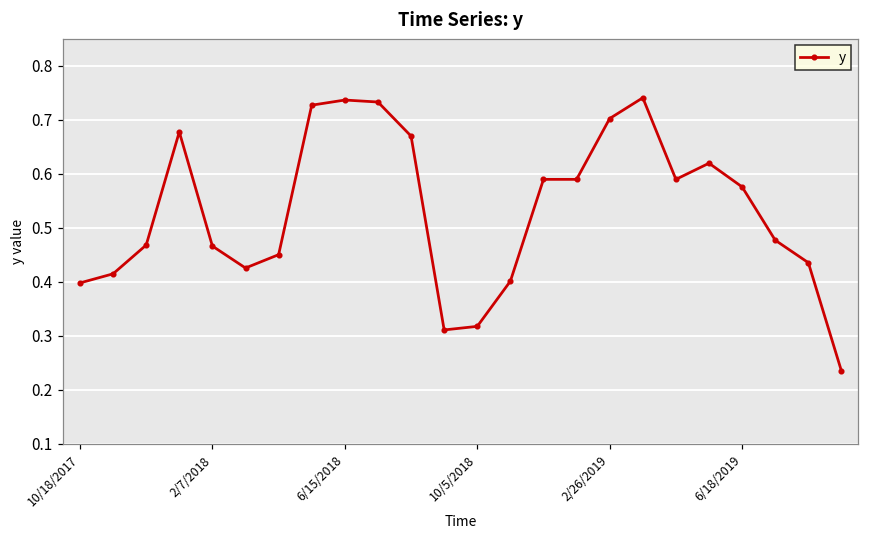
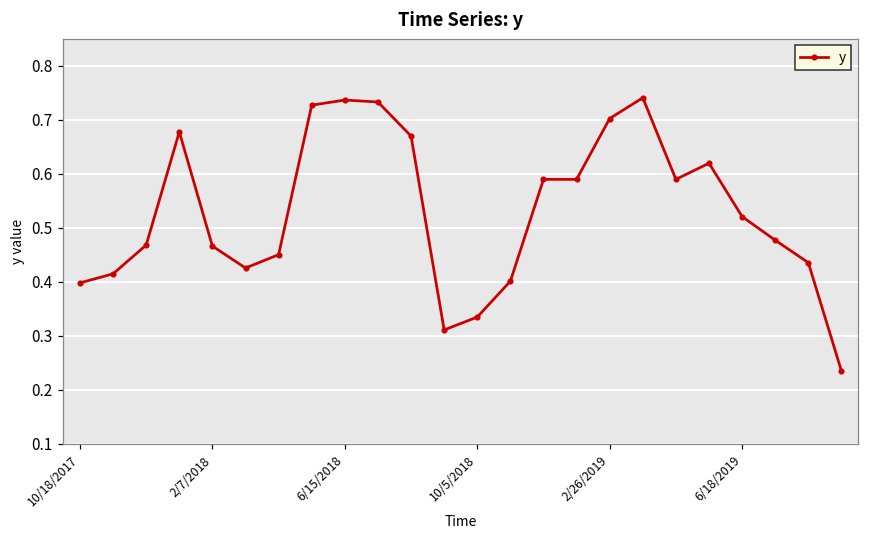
  {
    "10/18/2017": 0.40,
    "2/7/2018": 0.47,
    "6/15/2018": 0.74,
-   "10/5/2018": 0.32,
+   "10/5/2018": 0.33,
    "2/26/2019": 0.70,
-   "6/18/2019": 0.58
+   "6/18/2019": 0.52
  }
